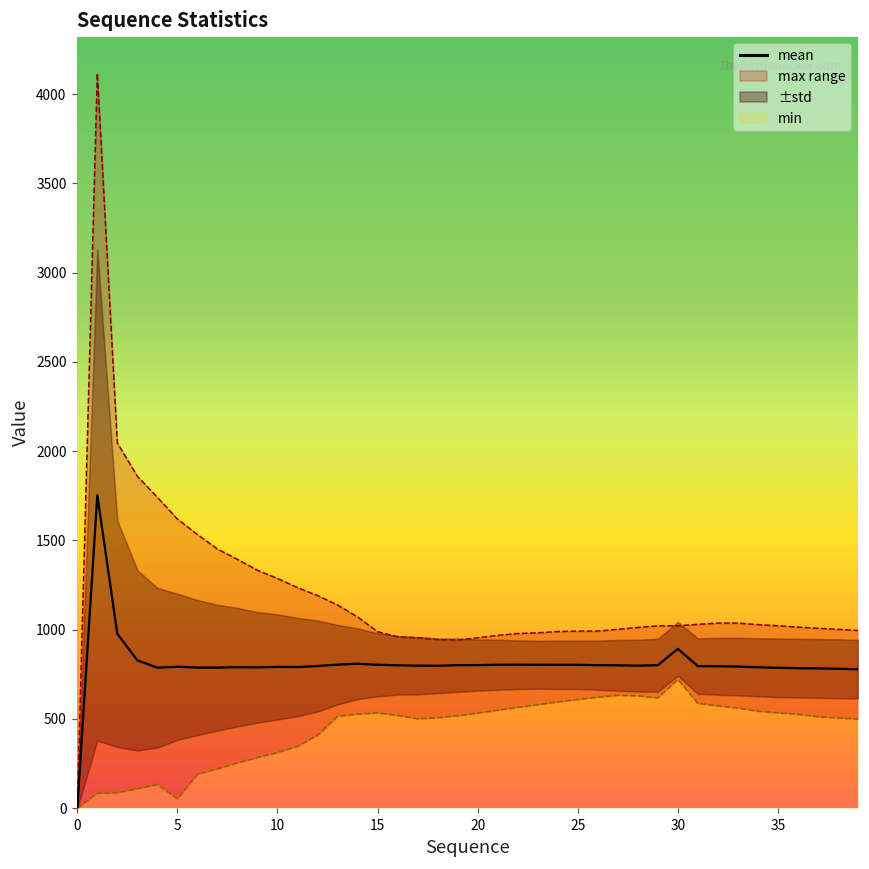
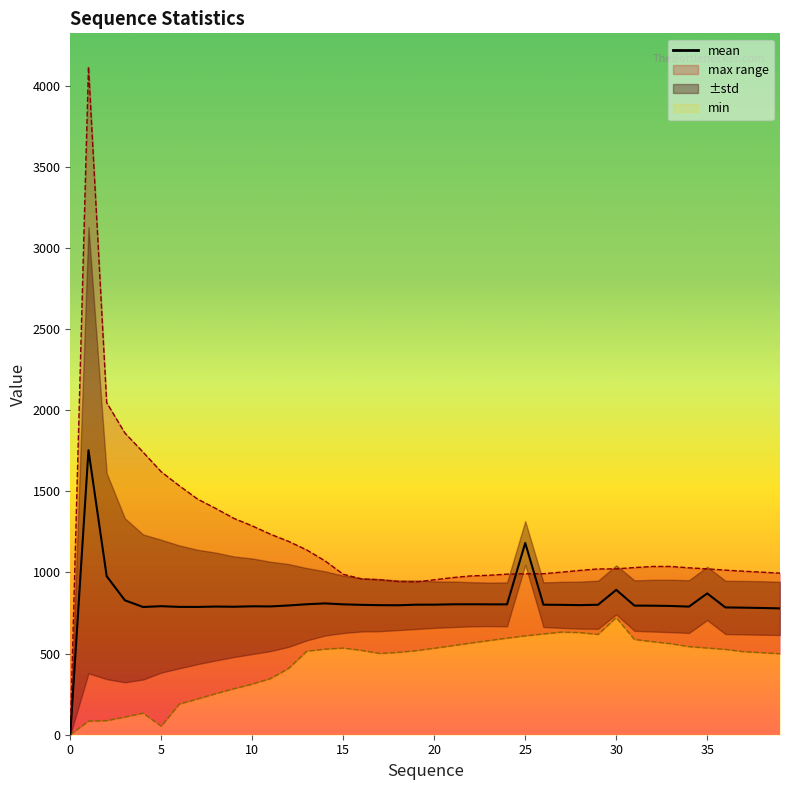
  {
    "mean": {
      "5": 790,
      "10": 790,
      "15": 800,
      "20": 800,
-     "25": 800,
+     "25": 1180,
      "30": 890,
-     "35": 790
+     "35": 870
    },
    "min": {
      "5": 50,
      "10": 310,
      "15": 530,
      "20": 530,
      "25": 610,
      "30": 720,
      "35": 530
    }
  }
